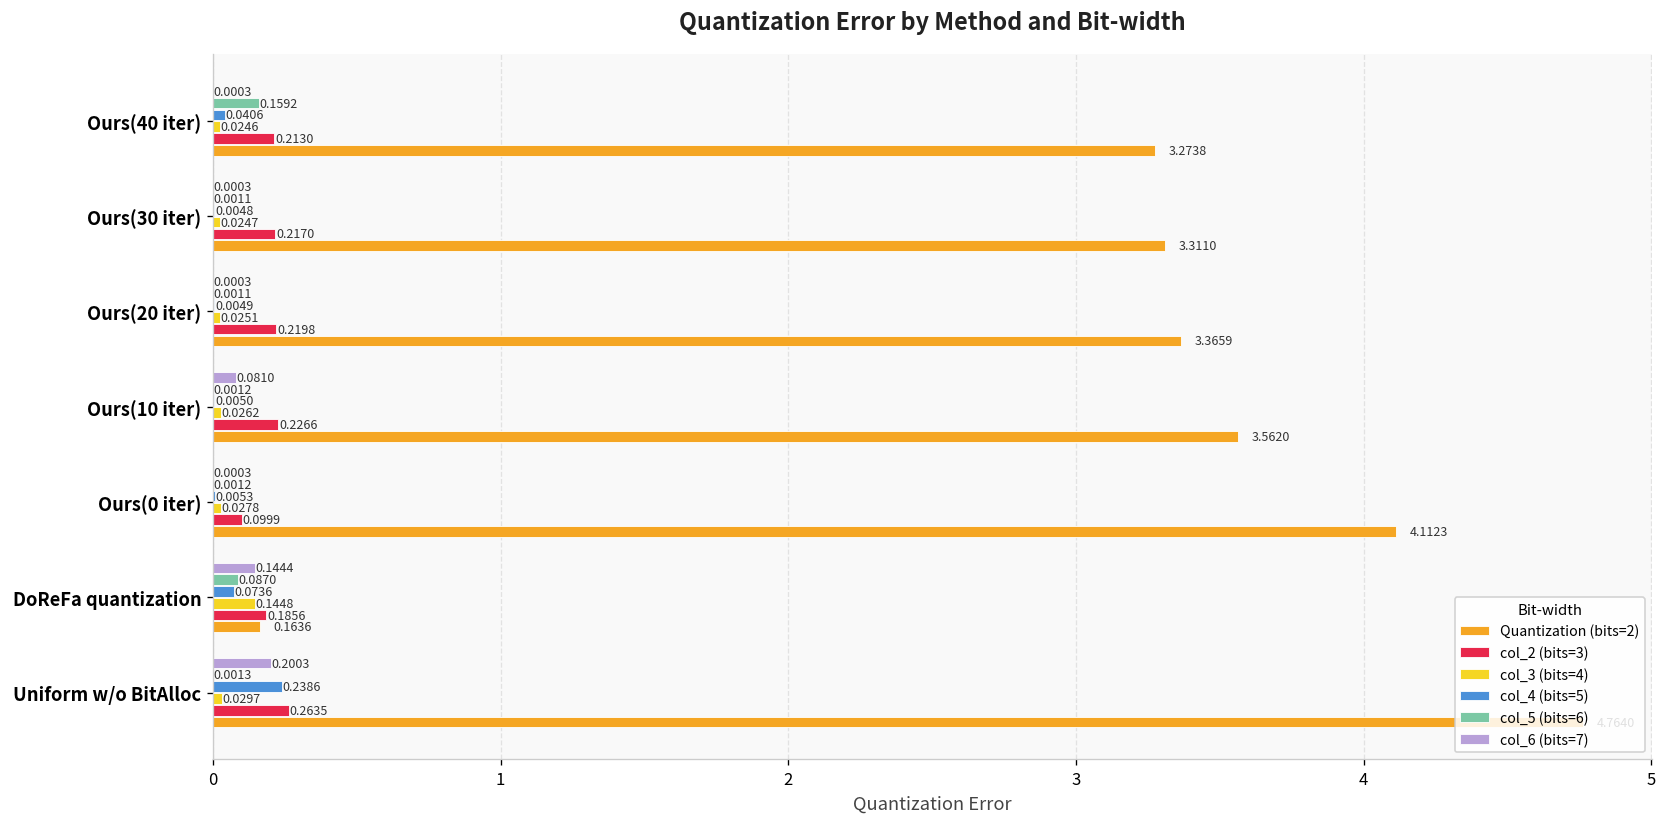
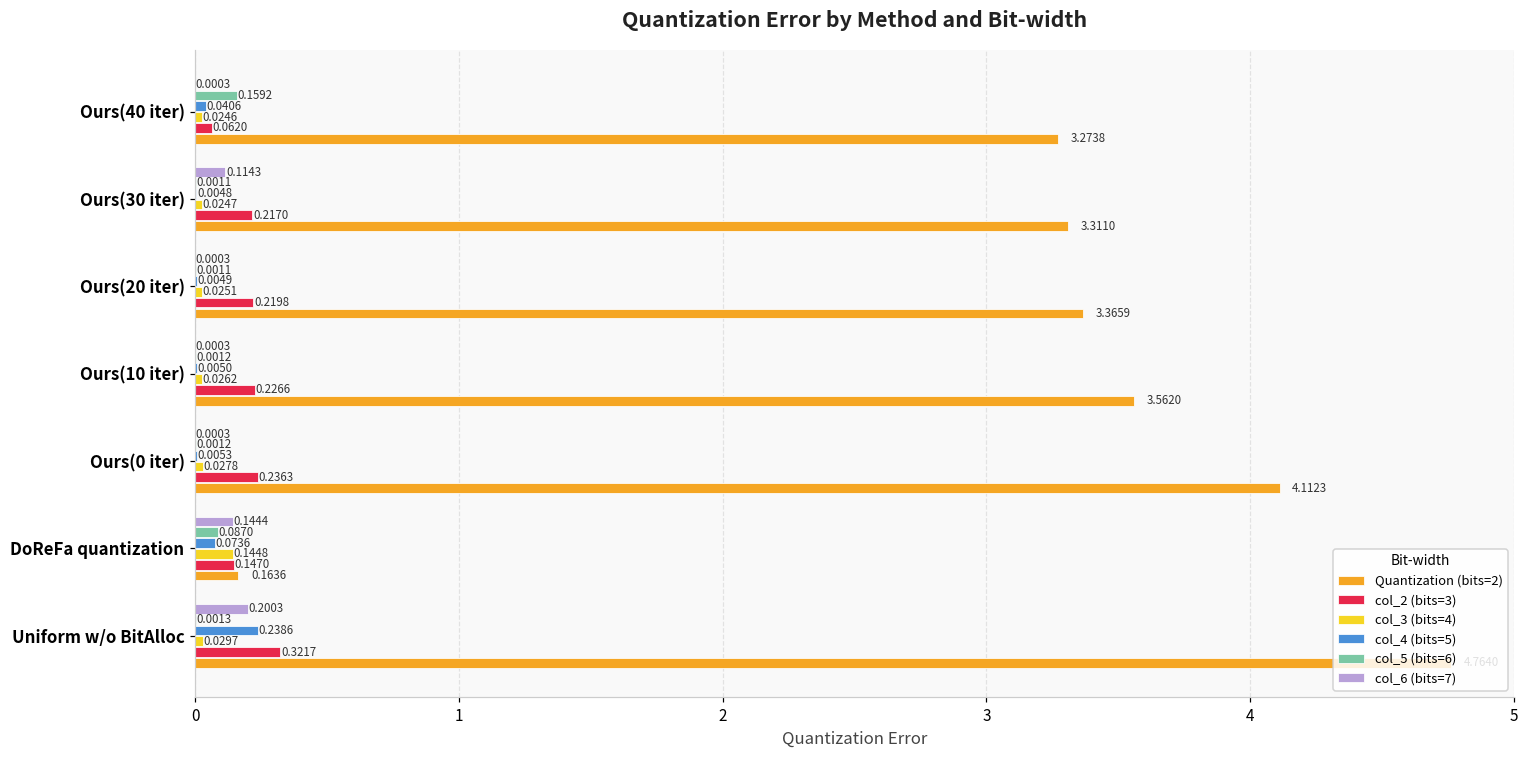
  {
    "col_2 (bits=3)": {
-     "Ours(40 iter)": 0.2130,
+     "Ours(40 iter)": 0.0620,
      "Ours(30 iter)": 0.2170,
      "Ours(20 iter)": 0.2198,
      "Ours(10 iter)": 0.2266,
-     "Ours(0 iter)": 0.0999,
-     "DoReFa quantization": 0.1856,
-     "Uniform w/o BitAlloc": 0.2635
+     "Ours(0 iter)": 0.2363,
+     "DoReFa quantization": 0.1470,
+     "Uniform w/o BitAlloc": 0.3217
    },
    "col_4 (bits=5)": {
      "Ours(40 iter)": 0.0406,
      "Ours(30 iter)": 0.0048,
      "Ours(20 iter)": 0.0049,
      "Ours(10 iter)": 0.0050,
      "Ours(0 iter)": 0.0053,
      "DoReFa quantization": 0.0736,
      "Uniform w/o BitAlloc": 0.2386
    },
    "col_5 (bits=6)": {
      "Ours(40 iter)": 0.1592,
      "Ours(30 iter)": 0.0011,
      "Ours(20 iter)": 0.0011,
      "Ours(10 iter)": 0.0012,
      "Ours(0 iter)": 0.0012,
      "DoReFa quantization": 0.0870,
      "Uniform w/o BitAlloc": 0.0013
    },
    "col_6 (bits=7)": {
      "Ours(40 iter)": 0.0003,
-     "Ours(30 iter)": 0.0003,
+     "Ours(30 iter)": 0.1143,
      "Ours(20 iter)": 0.0003,
-     "Ours(10 iter)": 0.0810,
+     "Ours(10 iter)": 0.0003,
      "Ours(0 iter)": 0.0003,
      "DoReFa quantization": 0.1444,
      "Uniform w/o BitAlloc": 0.2003
    }
  }
